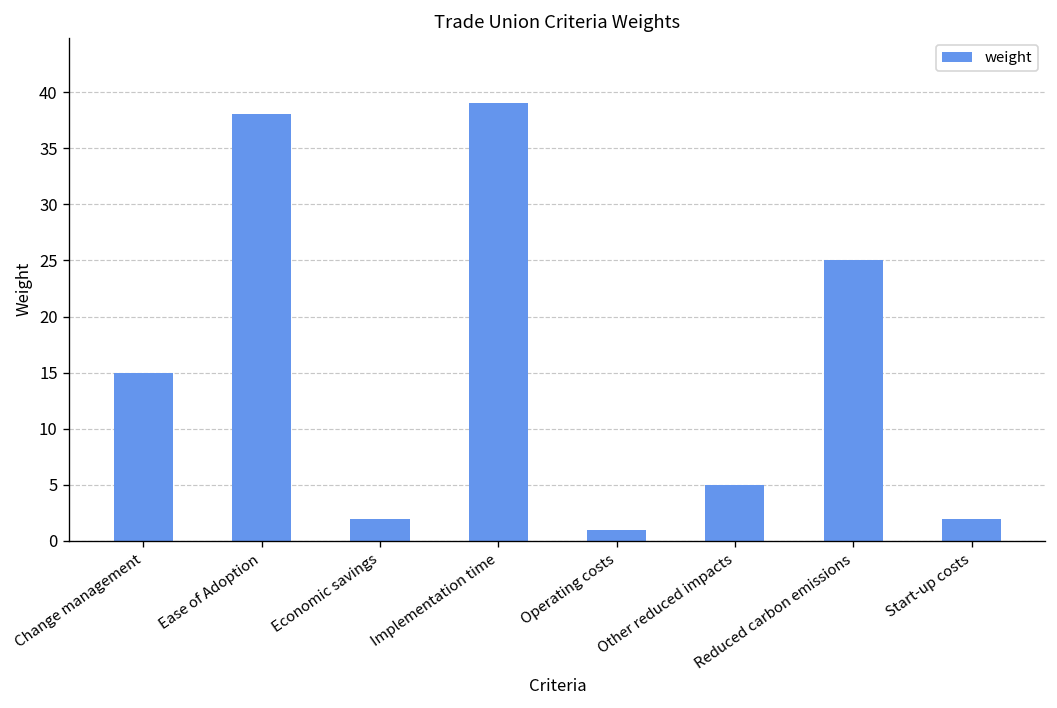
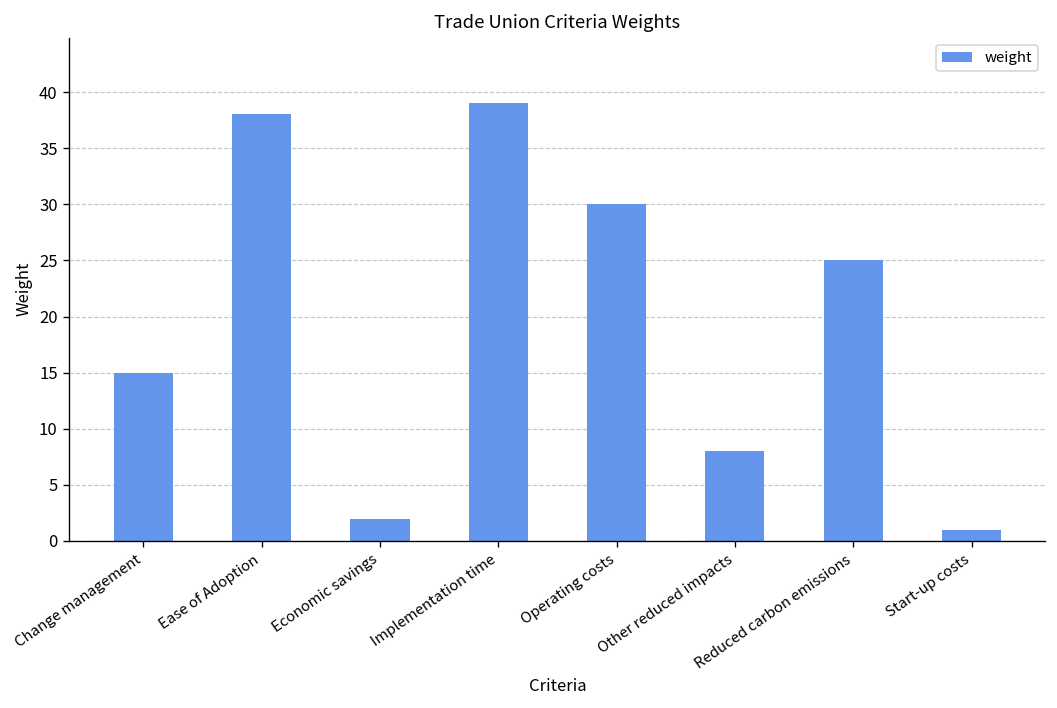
  {
    "Change management": 15,
    "Ease of Adoption": 38,
    "Economic savings": 2,
    "Implementation time": 39,
-   "Operating costs": 1,
-   "Other reduced impacts": 5,
+   "Operating costs": 30,
+   "Other reduced impacts": 8,
    "Reduced carbon emissions": 25,
-   "Start-up costs": 2
+   "Start-up costs": 1
  }
